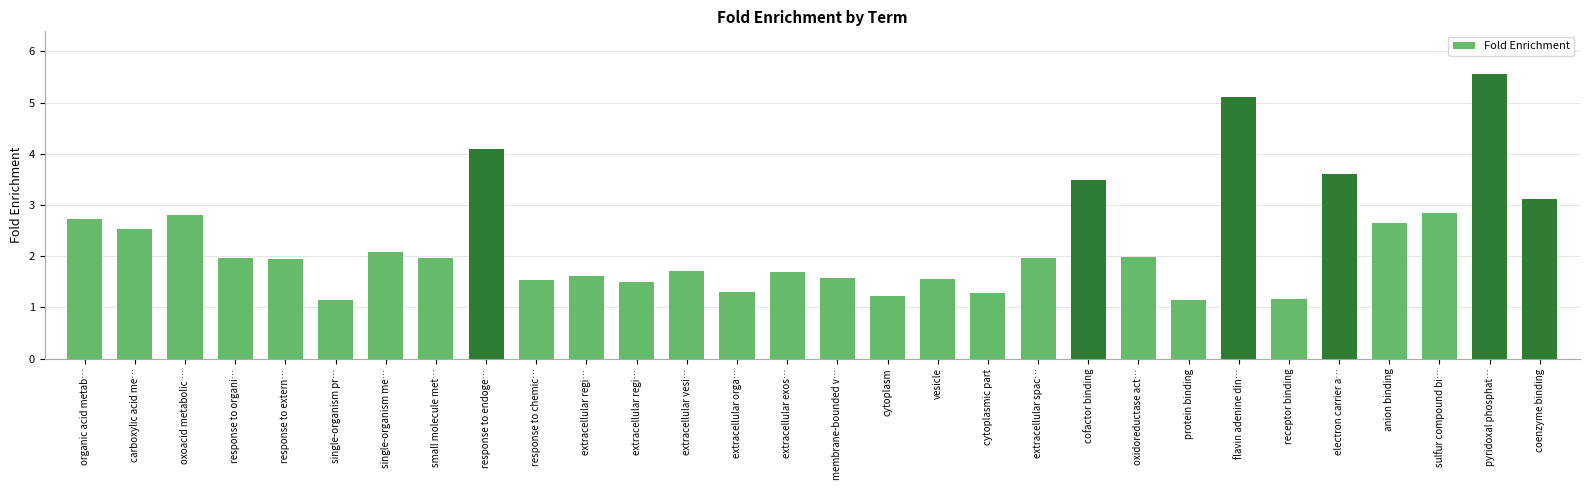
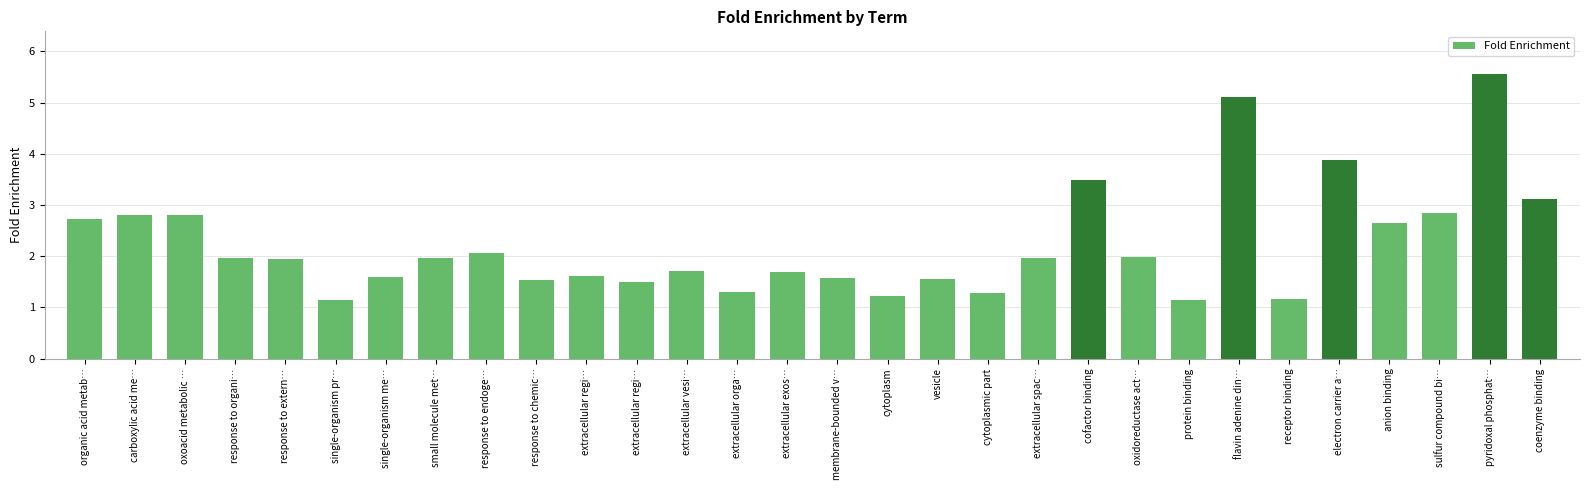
  {
    "organic acid metab…": 2.7,
-   "carboxylic acid me…": 2.5,
+   "carboxylic acid me…": 2.8,
    "oxoacid metabolic …": 2.8,
    "response to organi…": 2.0,
    "response to extern…": 2.0,
    "single-organism pr…": 1.1,
-   "single-organism me…": 2.1,
+   "single-organism me…": 1.6,
    "small molecule met…": 2.0,
-   "response to endoge…": 4.1,
+   "response to endoge…": 2.1,
    "response to chemic…": 1.5,
    "extracellular vesi…": 1.7,
    "extracellular orga…": 1.3,
    "extracellular exos…": 1.7,
    "membrane-bounded v…": 1.6,
    "cytoplasm": 1.2,
    "vesicle": 1.5,
    "cytoplasmic part": 1.3,
    "extracellular spac…": 2.0,
    "cofactor binding": 3.5,
    "oxidoreductase act…": 2.0,
    "protein binding": 1.2,
    "flavin adenine din…": 5.1,
    "receptor binding": 1.2,
-   "electron carrier a…": 3.6,
+   "electron carrier a…": 3.9,
    "anion binding": 2.6,
    "sulfur compound bi…": 2.8,
    "pyridoxal phosphat…": 5.6,
    "coenzyme binding": 3.1
  }
